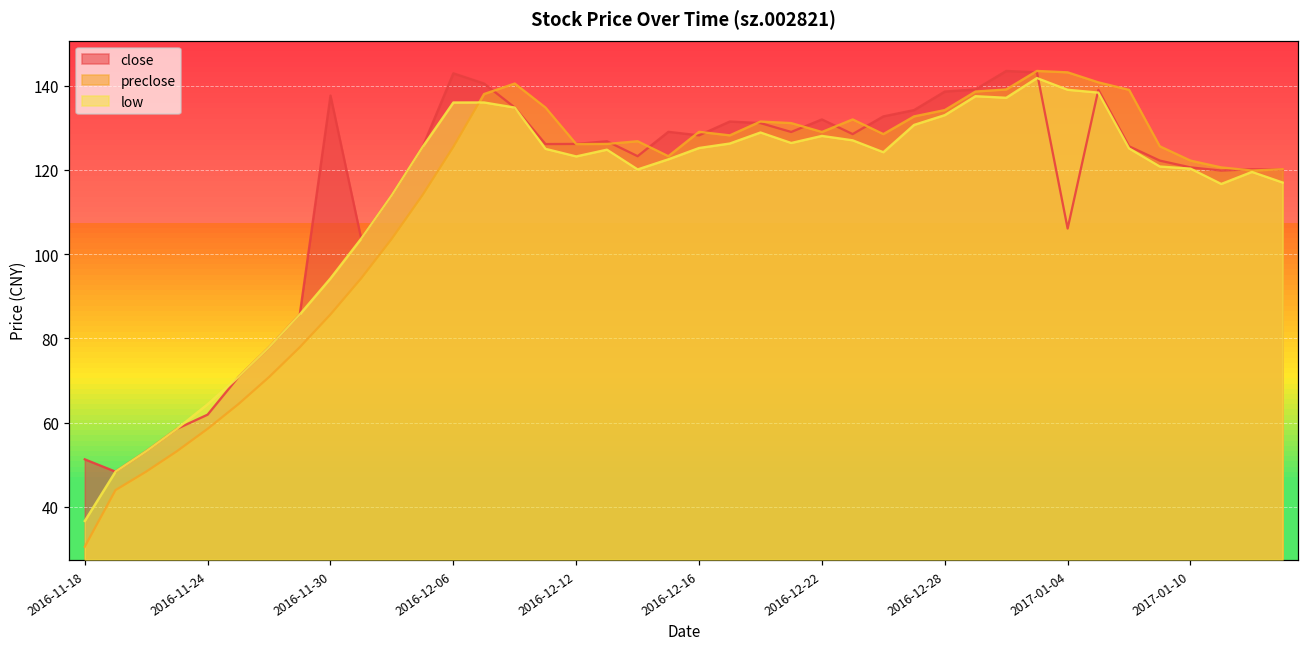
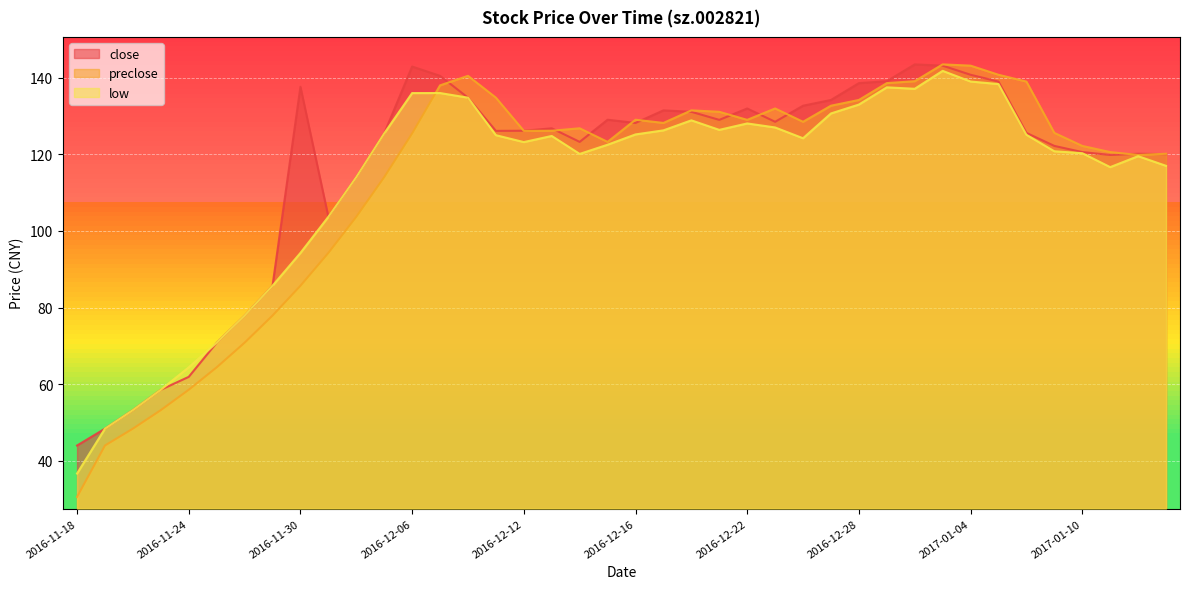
  {
    "close": {
-     "2016-11-18": 51,
+     "2016-11-18": 44,
      "2016-11-24": 62,
      "2016-11-30": 138,
      "2016-12-06": 143,
      "2016-12-16": 128,
      "2016-12-22": 132,
      "2016-12-28": 139,
-     "2017-01-04": 106
+     "2017-01-04": 141
    }
  }
